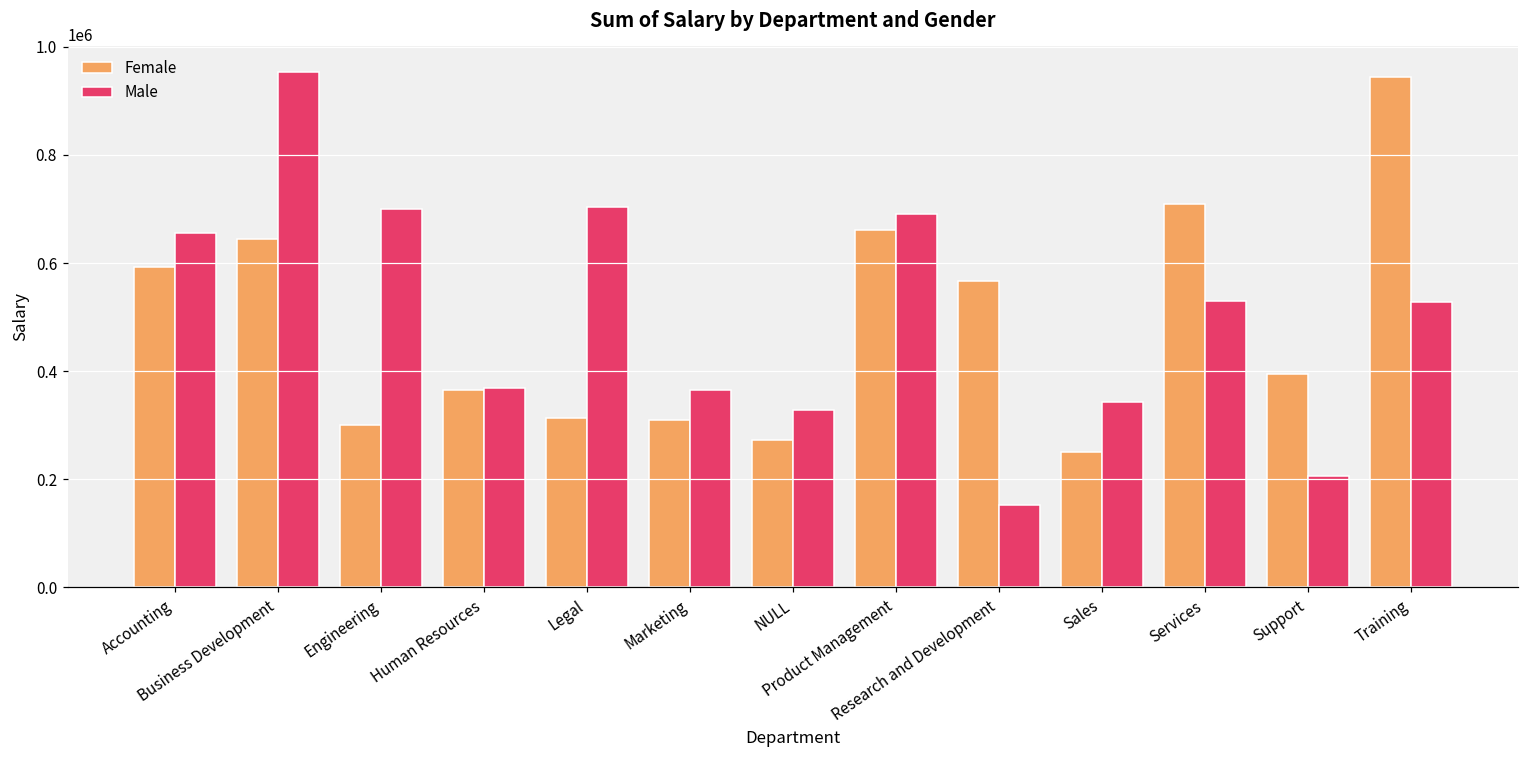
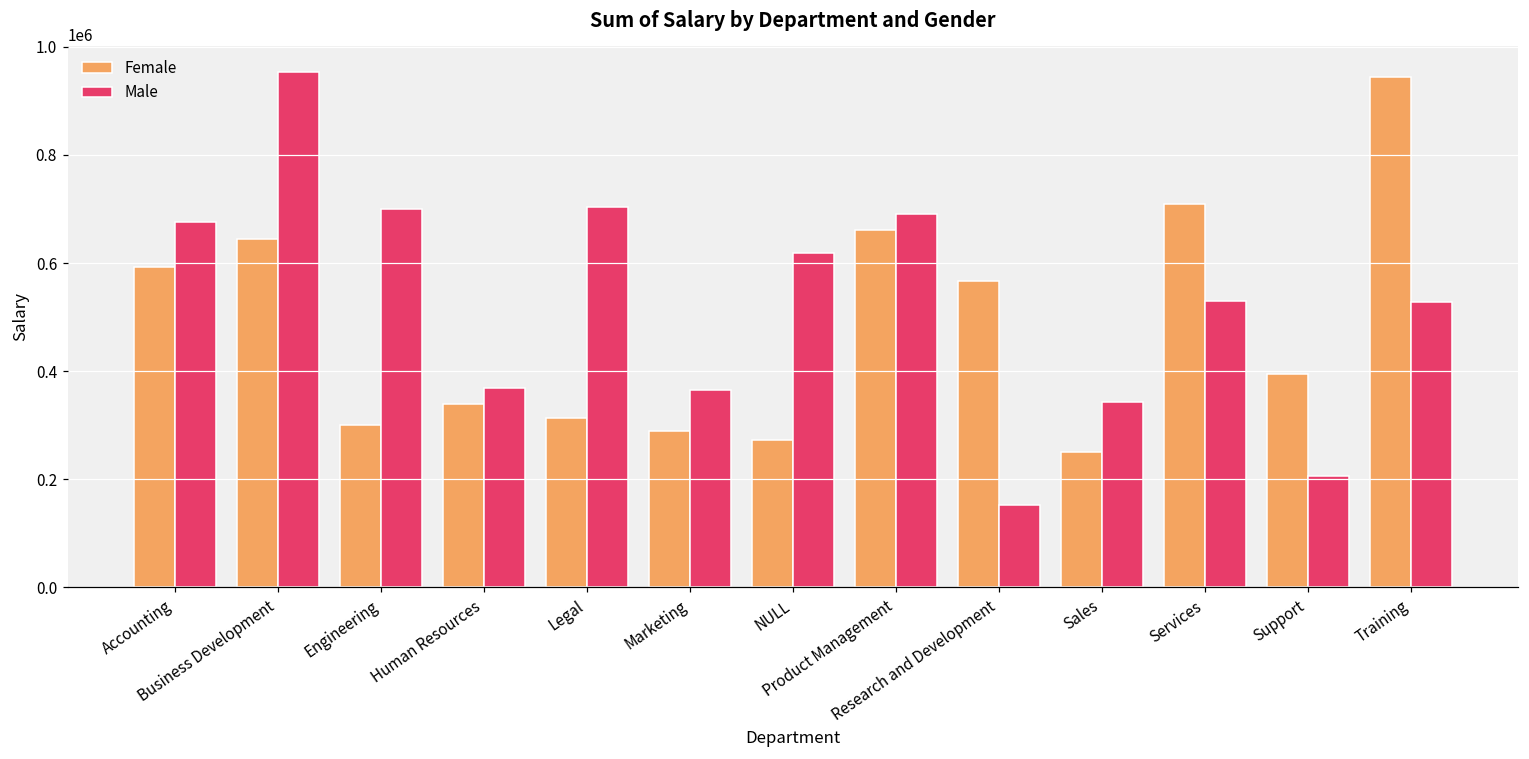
  {
    "Female": {
      "Accounting": 590000,
      "Business Development": 650000,
      "Engineering": 300000,
-     "Human Resources": 360000,
+     "Human Resources": 340000,
      "Legal": 310000,
-     "Marketing": 310000,
+     "Marketing": 290000,
      "NULL": 270000,
      "Product Management": 660000,
      "Research and Development": 570000,
      "Sales": 250000,
      "Services": 710000,
      "Support": 390000,
      "Training": 940000
    },
    "Male": {
-     "Accounting": 660000,
+     "Accounting": 680000,
      "Business Development": 950000,
      "Engineering": 700000,
      "Human Resources": 370000,
      "Legal": 700000,
      "Marketing": 370000,
-     "NULL": 330000,
+     "NULL": 620000,
      "Product Management": 690000,
      "Research and Development": 150000,
      "Sales": 340000,
      "Services": 530000,
      "Support": 210000,
      "Training": 530000
    }
  }
